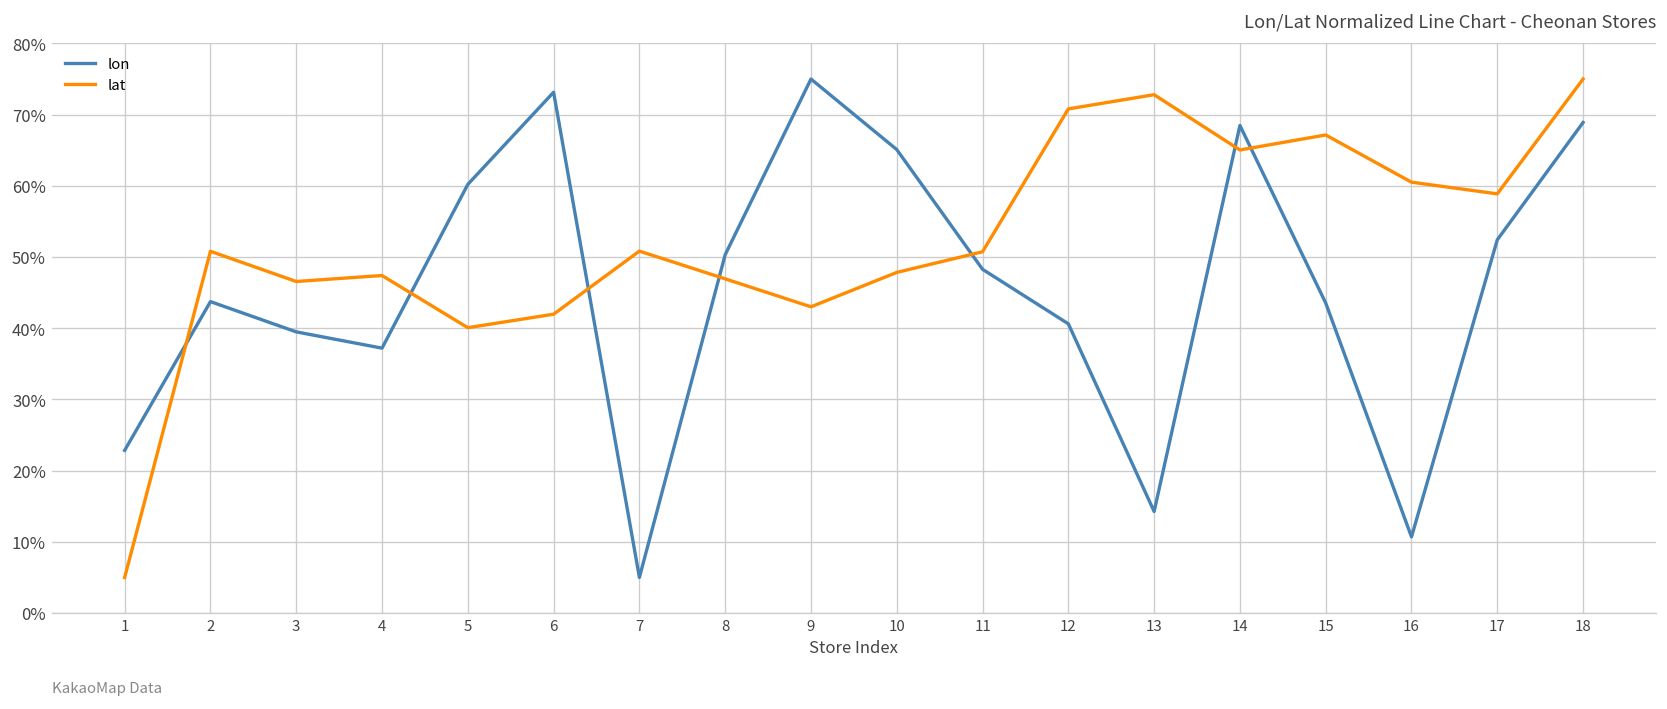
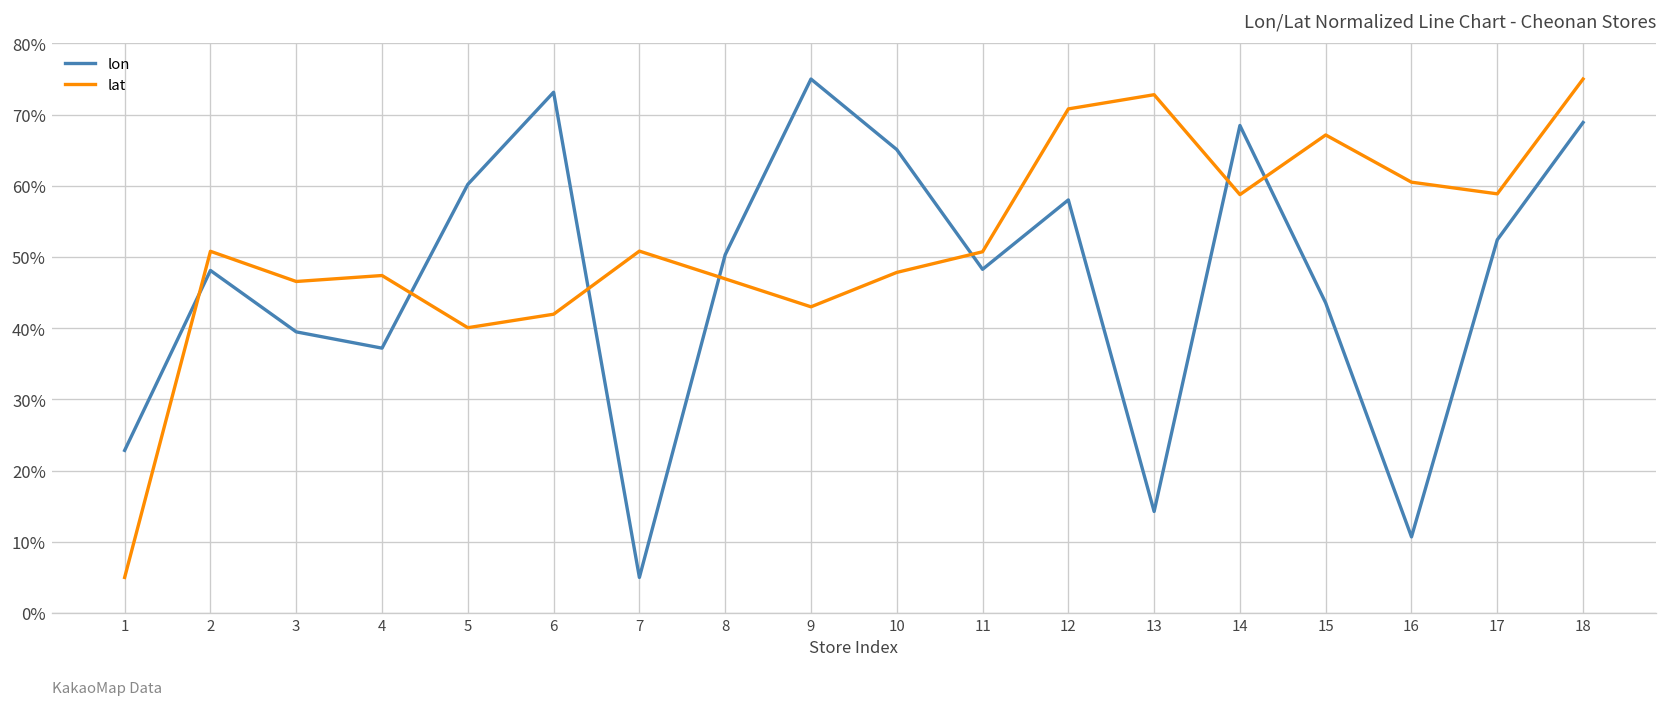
  {
    "lon": {
      "1": "23%",
-     "2": "44%",
+     "2": "48%",
      "3": "39%",
      "4": "37%",
      "5": "60%",
      "6": "73%",
      "7": "5%",
      "8": "50%",
      "9": "75%",
      "10": "65%",
      "11": "48%",
-     "12": "41%",
+     "12": "58%",
      "13": "14%",
      "14": "68%",
      "15": "44%",
      "16": "11%",
      "17": "52%",
      "18": "69%"
    },
    "lat": {
      "1": "5%",
      "2": "51%",
      "3": "47%",
      "4": "47%",
      "5": "40%",
      "6": "42%",
      "7": "51%",
      "8": "47%",
      "9": "43%",
      "10": "48%",
      "11": "51%",
      "12": "71%",
      "13": "73%",
-     "14": "65%",
+     "14": "59%",
      "15": "67%",
      "16": "61%",
      "17": "59%",
      "18": "75%"
    }
  }
